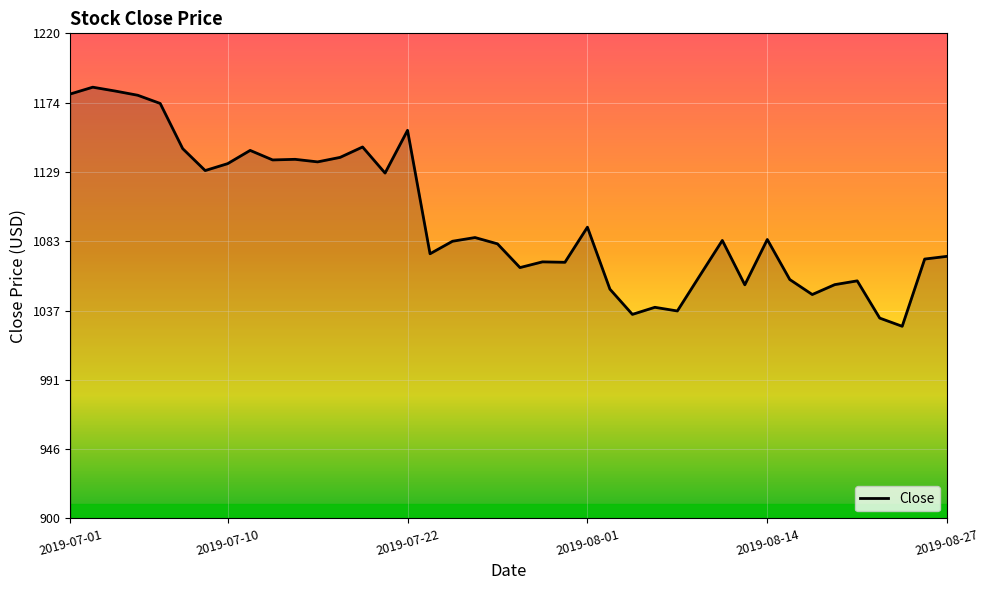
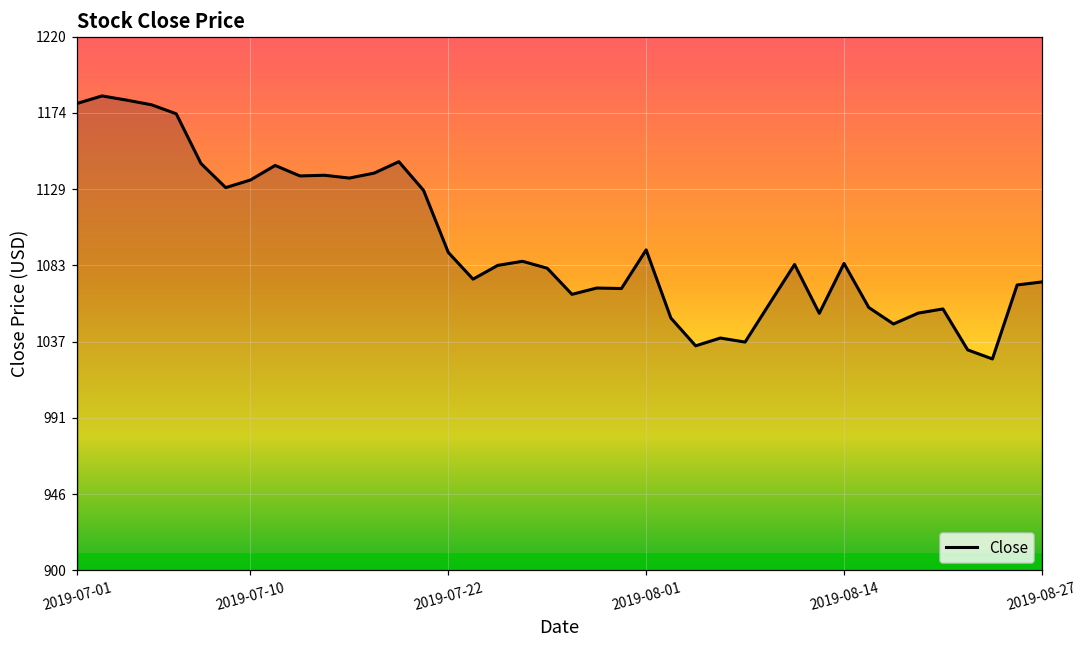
  {
    "2019-07-01": 1180,
    "2019-07-10": 1134,
-   "2019-07-22": 1156,
+   "2019-07-22": 1091,
    "2019-08-01": 1092,
    "2019-08-14": 1084,
    "2019-08-27": 1073
  }
